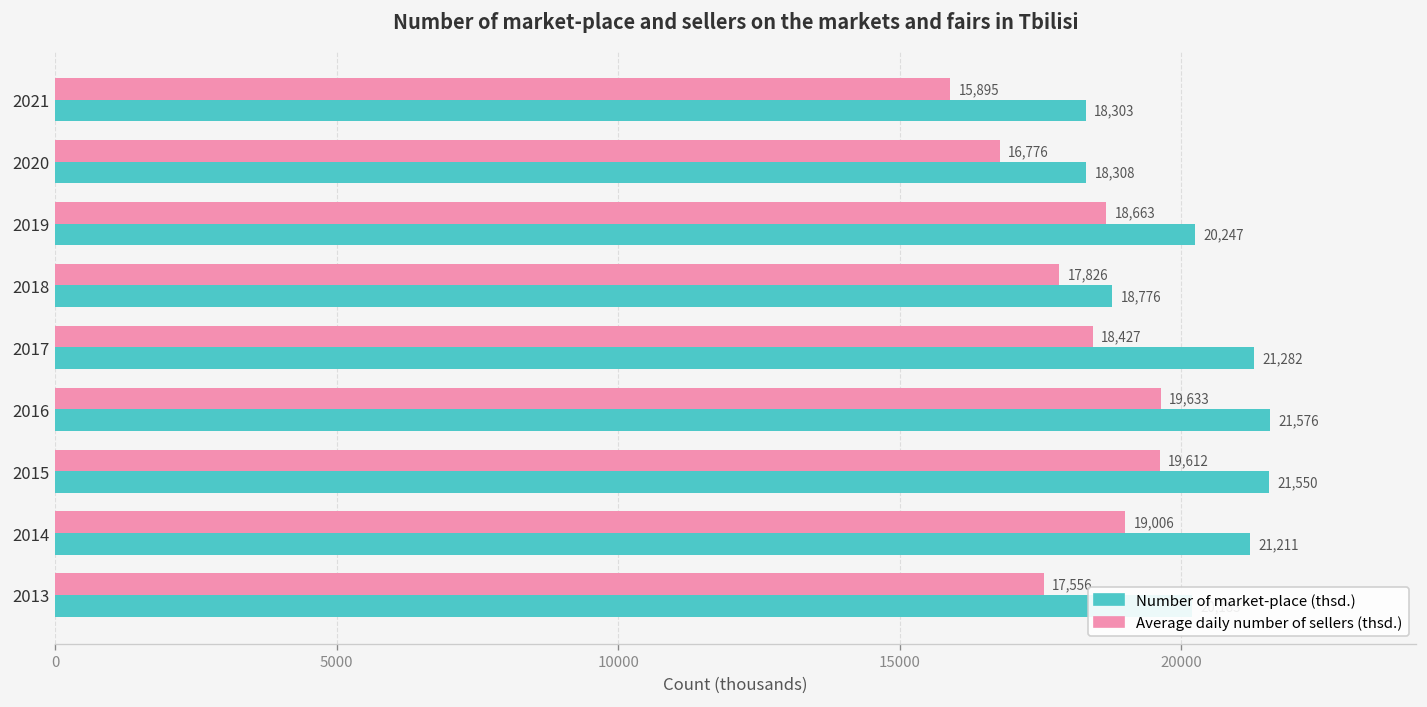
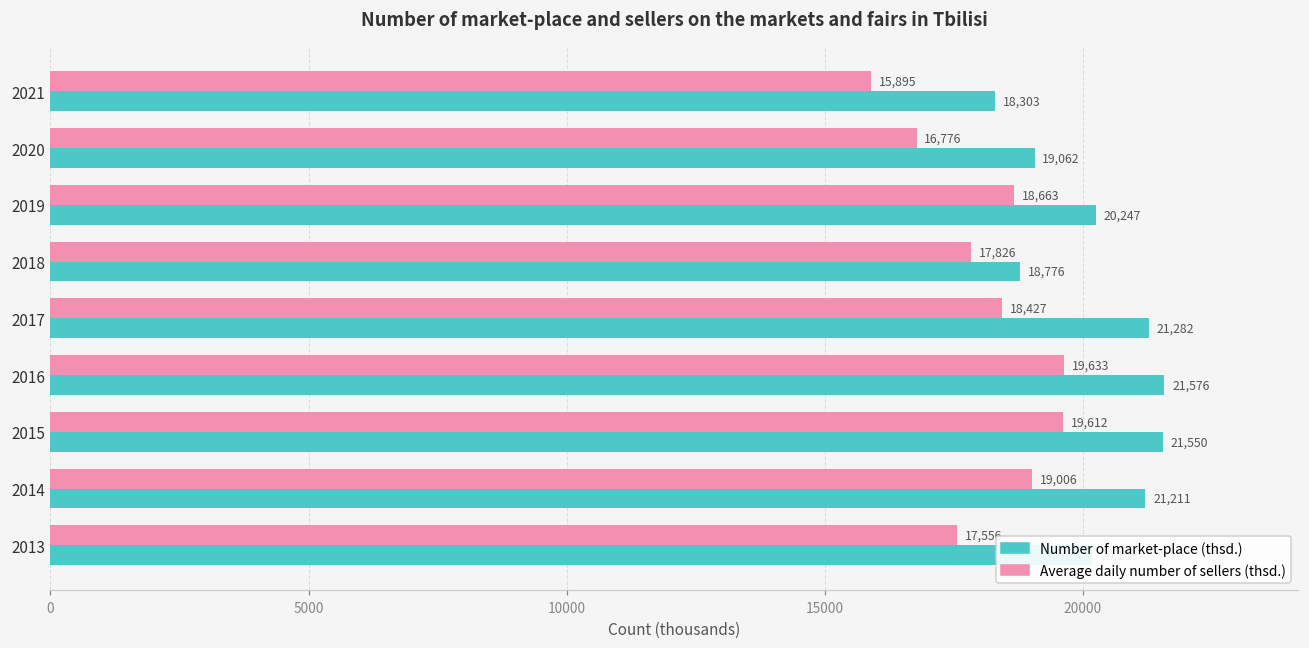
  {
    "Number of market-place (thsd.)": {
      "2021": "18,303",
-     "2020": "18,308",
+     "2020": "19,062",
      "2019": "20,247",
      "2018": "18,776",
      "2017": "21,282",
      "2016": "21,576",
      "2015": "21,550",
      "2014": "21,211"
    },
    "Average daily number of sellers (thsd.)": {
      "2021": "15,895",
      "2020": "16,776",
      "2019": "18,663",
      "2018": "17,826",
      "2017": "18,427",
      "2016": "19,633",
      "2015": "19,612",
      "2014": "19,006"
    }
  }
